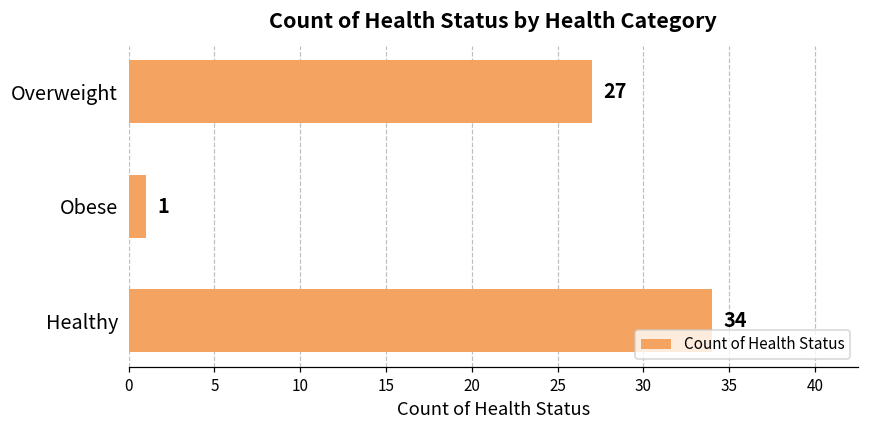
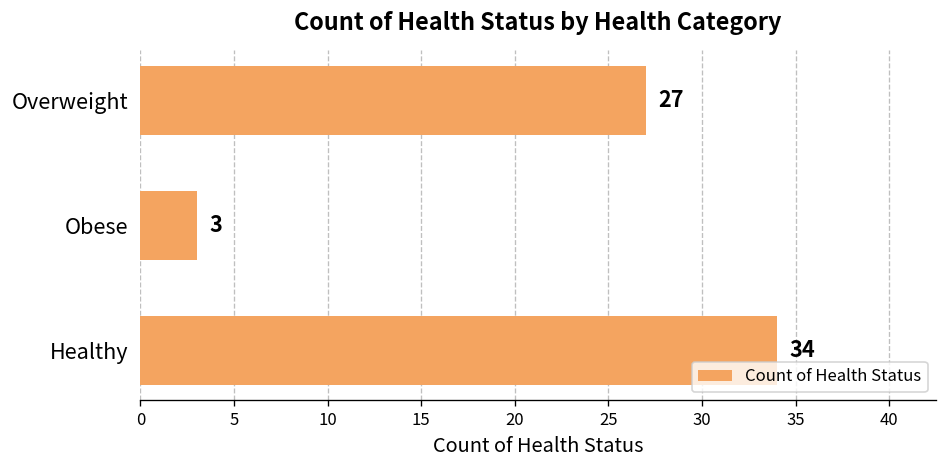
  {
    "Overweight": 27,
-   "Obese": 1,
+   "Obese": 3,
    "Healthy": 34
  }
